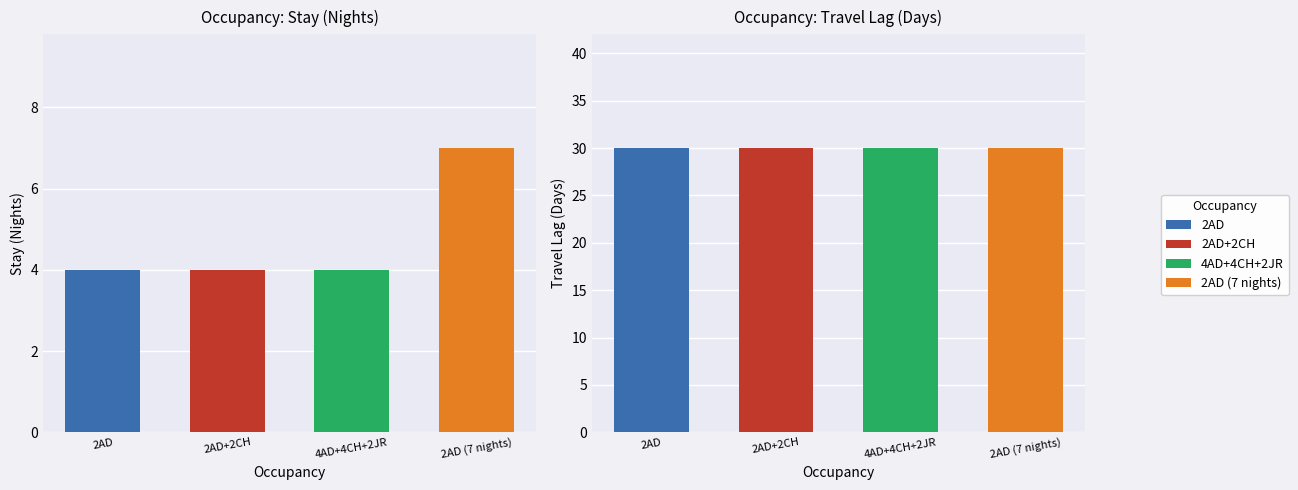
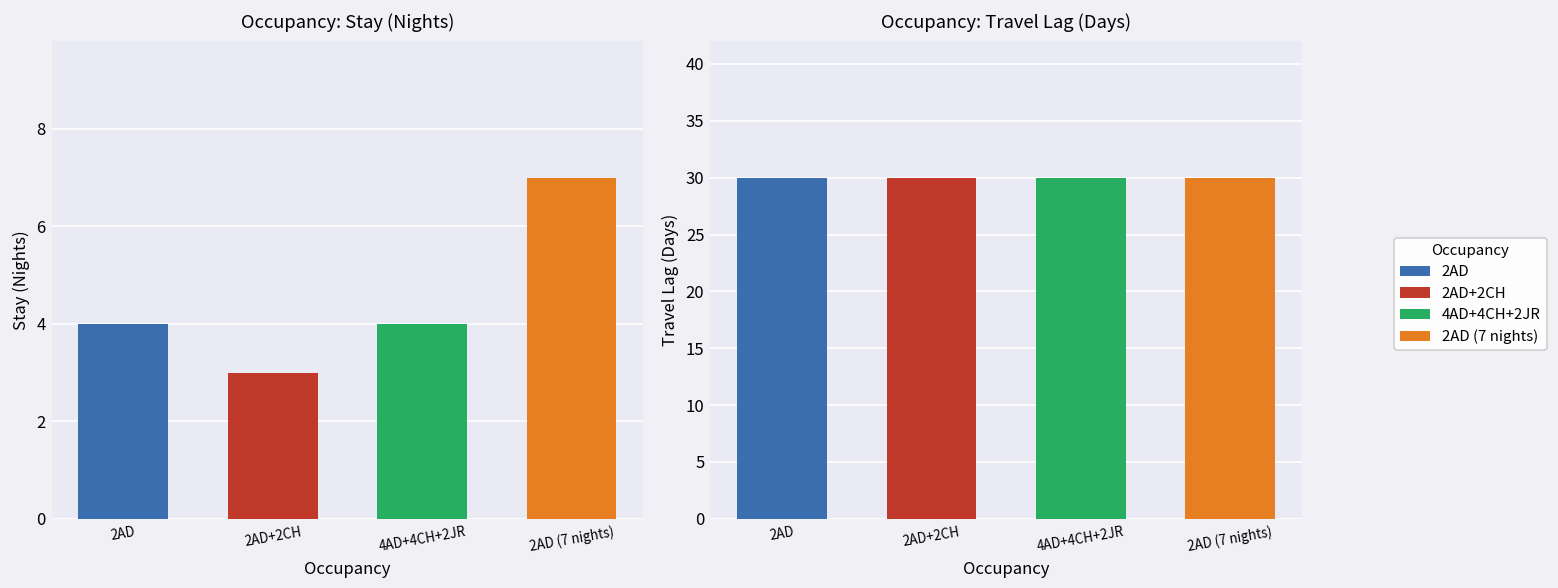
  {
    "Occupancy: Stay (Nights)": {
      "2AD": 4,
-     "2AD+2CH": 4,
+     "2AD+2CH": 3,
      "4AD+4CH+2JR": 4,
      "2AD (7 nights)": 7
    },
    "Occupancy: Travel Lag (Days)": {
      "2AD": 30,
      "2AD+2CH": 30,
      "4AD+4CH+2JR": 30,
      "2AD (7 nights)": 30
    }
  }
